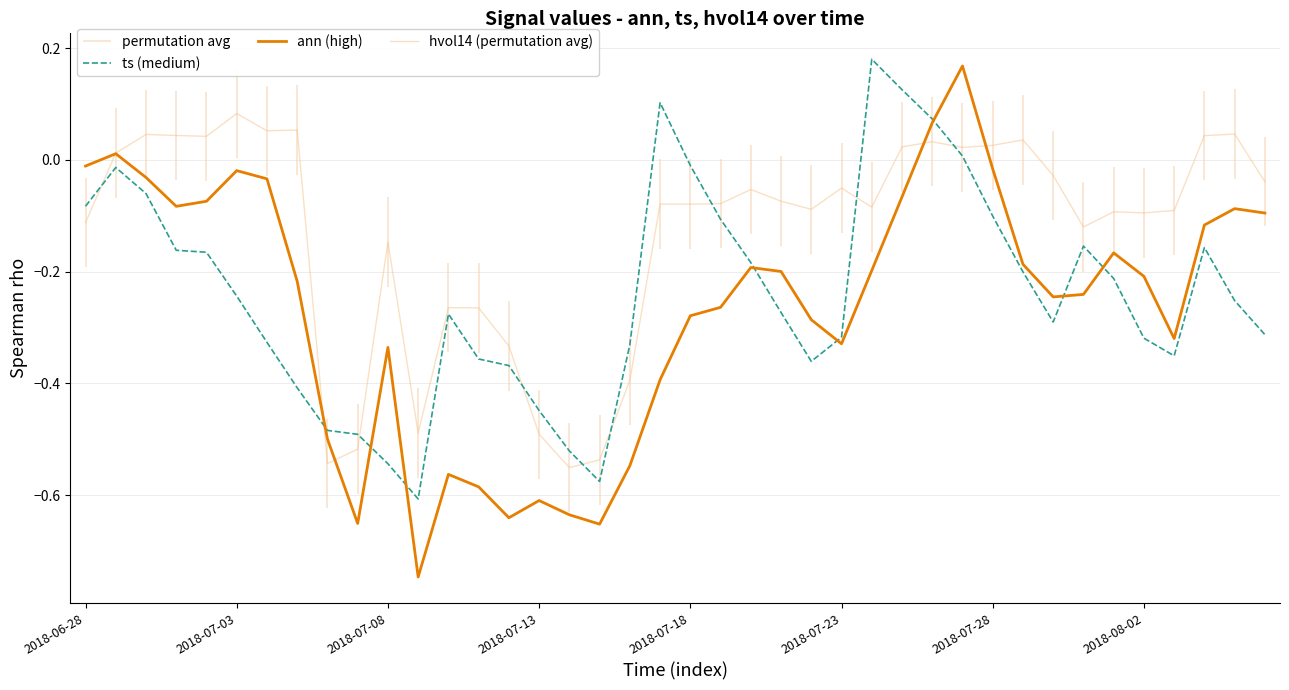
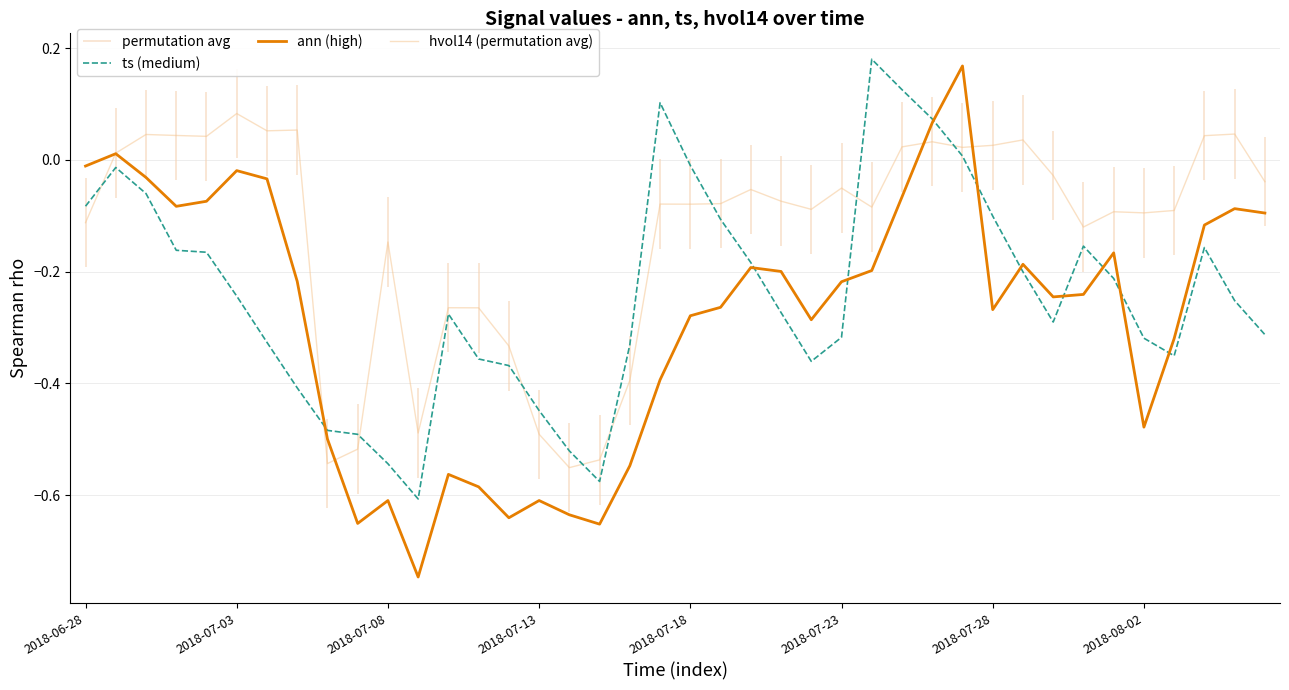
  {
    "ts (medium)": {
      "2018-06-28": -0.08,
      "2018-07-03": -0.24,
      "2018-07-08": -0.54,
      "2018-07-13": -0.45,
      "2018-07-18": -0.01,
      "2018-07-23": -0.32,
      "2018-07-28": -0.10,
      "2018-08-02": -0.32
    },
    "ann (high)": {
      "2018-06-28": -0.01,
      "2018-07-03": -0.02,
-     "2018-07-08": -0.34,
+     "2018-07-08": -0.61,
      "2018-07-13": -0.61,
      "2018-07-18": -0.28,
-     "2018-07-23": -0.33,
-     "2018-07-28": -0.02,
-     "2018-08-02": -0.21
+     "2018-07-23": -0.22,
+     "2018-07-28": -0.27,
+     "2018-08-02": -0.48
    },
    "hvol14 (permutation avg)": {
      "2018-06-28": -0.11,
      "2018-07-03": 0.08,
      "2018-07-08": -0.15,
      "2018-07-13": -0.49,
      "2018-07-18": -0.08,
      "2018-07-23": -0.05,
      "2018-07-28": 0.03,
      "2018-08-02": -0.09
    }
  }
